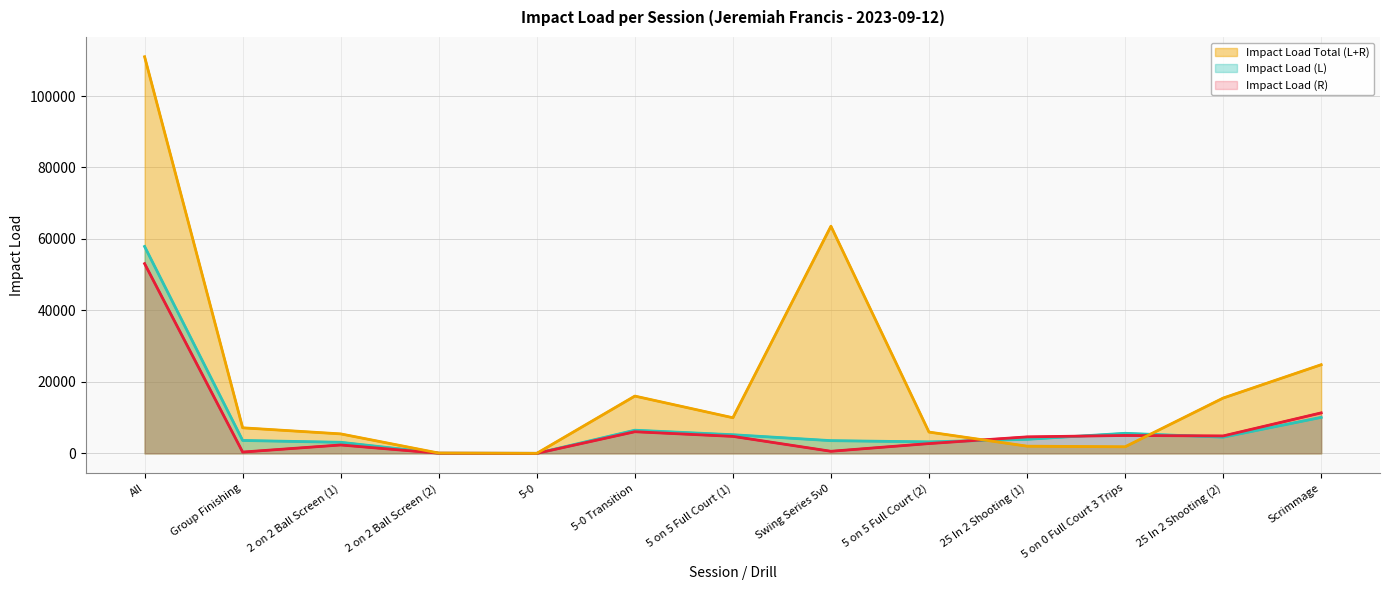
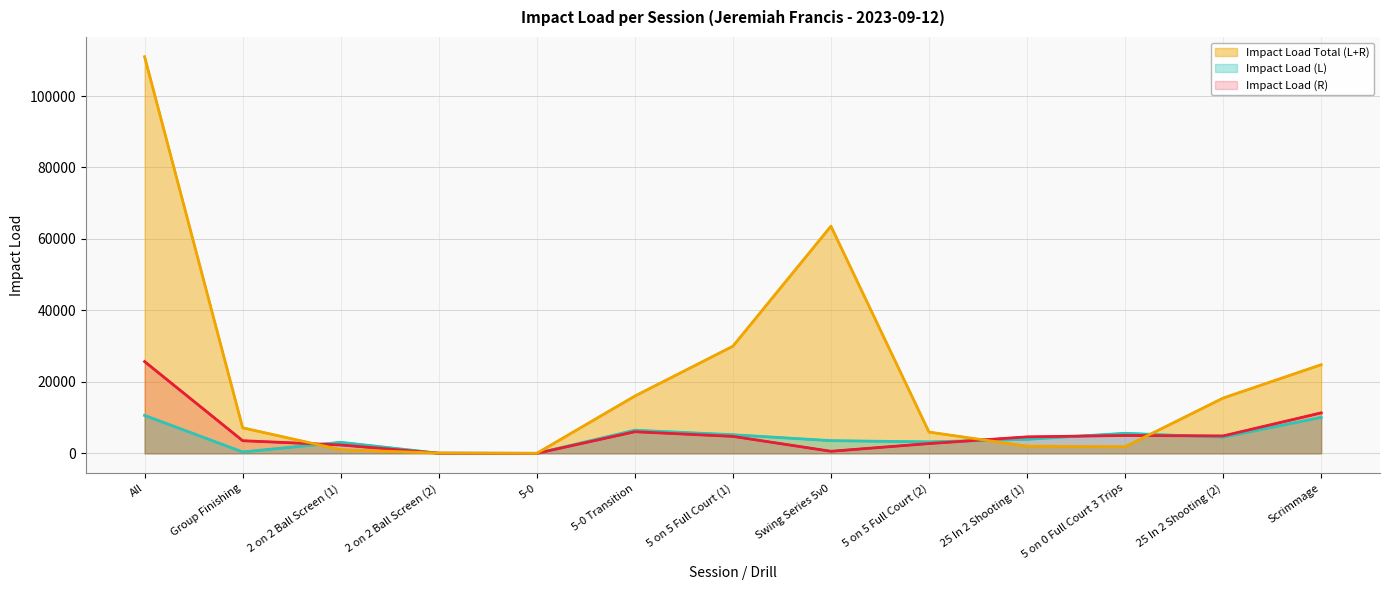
  {
    "Impact Load Total (L+R)": {
      "All": 111000,
      "Group Finishing": 7000,
-     "2 on 2 Ball Screen (1)": 5000,
+     "2 on 2 Ball Screen (1)": 1000,
      "5-0 Transition": 16000,
-     "5 on 5 Full Court (1)": 10000,
+     "5 on 5 Full Court (1)": 30000,
      "Swing Series 5v0": 64000,
      "5 on 5 Full Court (2)": 6000,
      "25 In 2 Shooting (1)": 2000,
      "5 on 0 Full Court 3 Trips": 2000,
      "25 In 2 Shooting (2)": 15000,
      "Scrimmage": 25000
    },
    "Impact Load (L)": {
-     "All": 58000,
-     "Group Finishing": 4000,
+     "All": 11000,
+     "Group Finishing": 0,
      "2 on 2 Ball Screen (1)": 3000,
      "Swing Series 5v0": 4000,
      "Scrimmage": 10000
    },
    "Impact Load (R)": {
-     "All": 53000,
-     "Group Finishing": 0,
+     "All": 26000,
+     "Group Finishing": 4000,
      "2 on 2 Ball Screen (1)": 2000,
      "Swing Series 5v0": 1000,
      "Scrimmage": 11000
    }
  }
